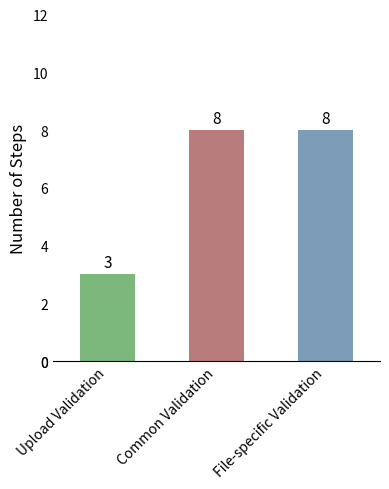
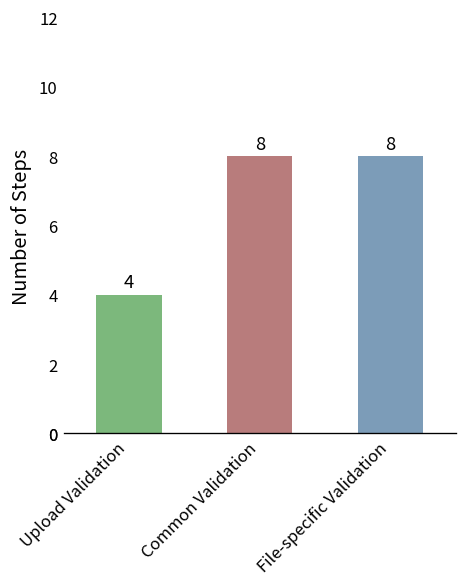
  {
-   "Upload Validation": 3,
+   "Upload Validation": 4,
    "Common Validation": 8,
    "File-specific Validation": 8
  }
